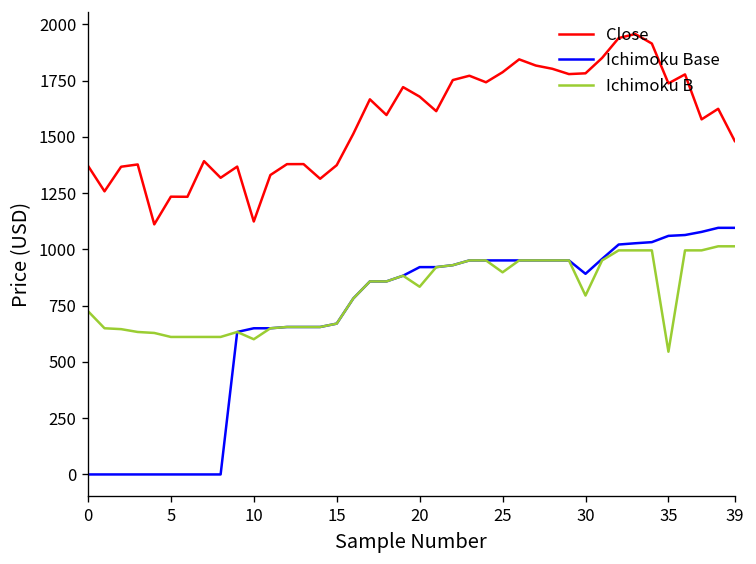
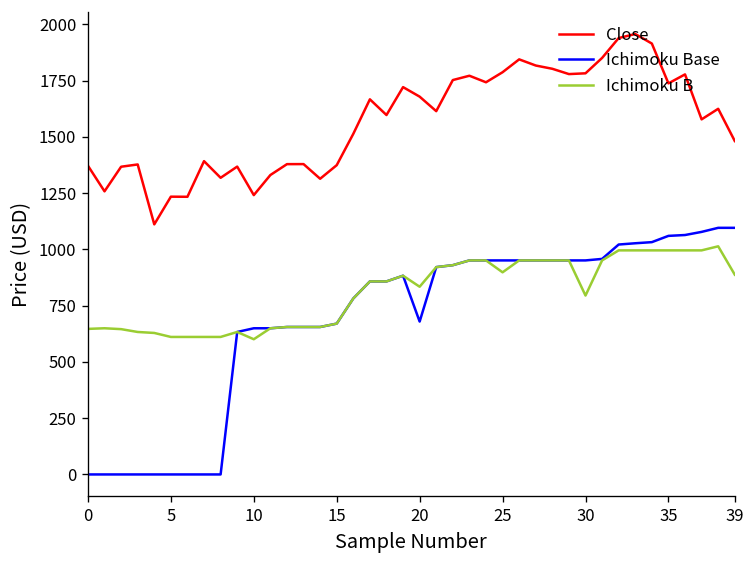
  {
    "Close": {
      "0": 1370,
      "5": 1230,
-     "10": 1120,
+     "10": 1240,
      "15": 1370,
      "20": 1680,
      "25": 1790,
      "30": 1780,
      "35": 1740,
      "39": 1480
    },
    "Ichimoku Base": {
      "0": 0,
      "5": 0,
      "10": 650,
-     "20": 920,
+     "20": 680,
      "25": 950,
-     "30": 890,
+     "30": 950,
      "35": 1060,
      "39": 1100
    },
    "Ichimoku B": {
-     "0": 730,
+     "0": 650,
      "5": 610,
      "10": 600,
      "20": 830,
      "25": 900,
      "30": 800,
-     "35": 550,
-     "39": 1010
+     "35": 1000,
+     "39": 890
    }
  }
